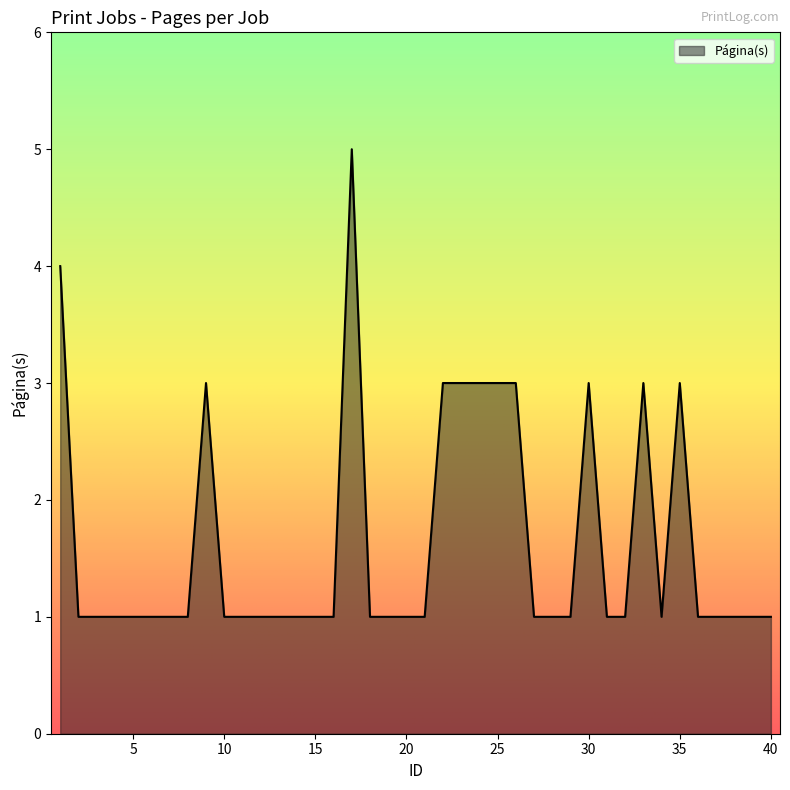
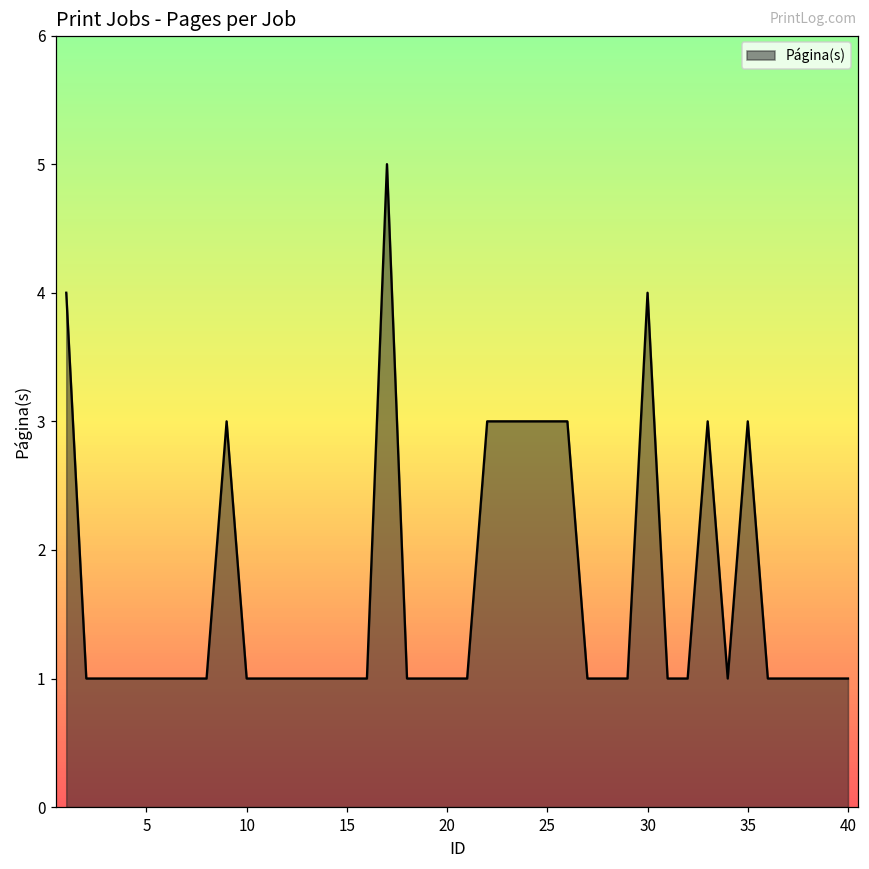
  {
    "5": 1,
    "10": 1,
    "15": 1,
    "20": 1,
    "25": 3,
-   "30": 3,
+   "30": 4,
    "35": 3,
    "40": 1
  }
